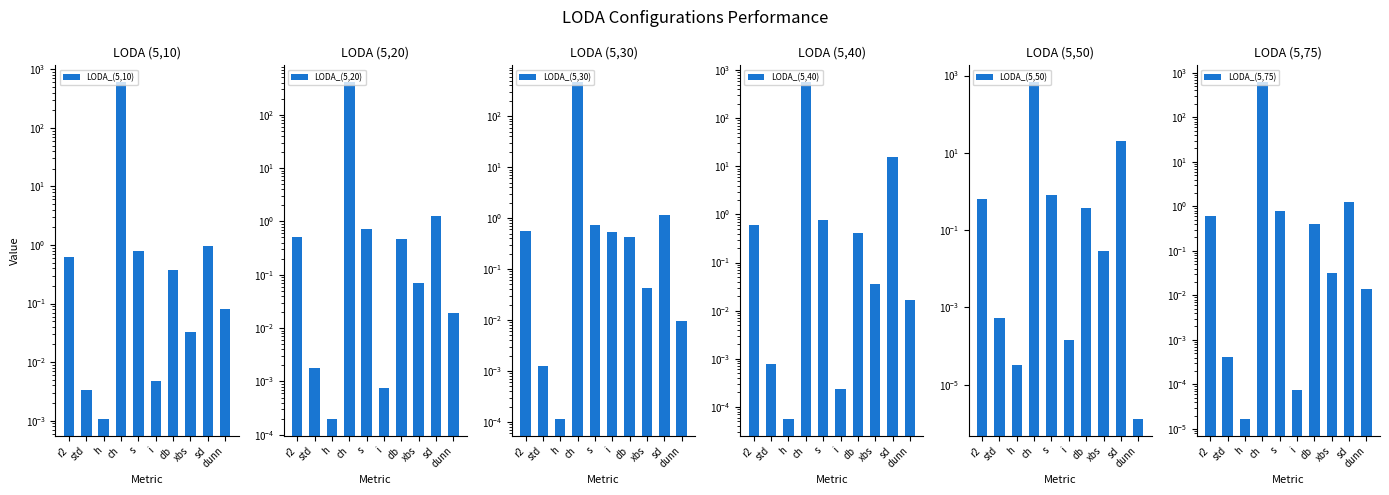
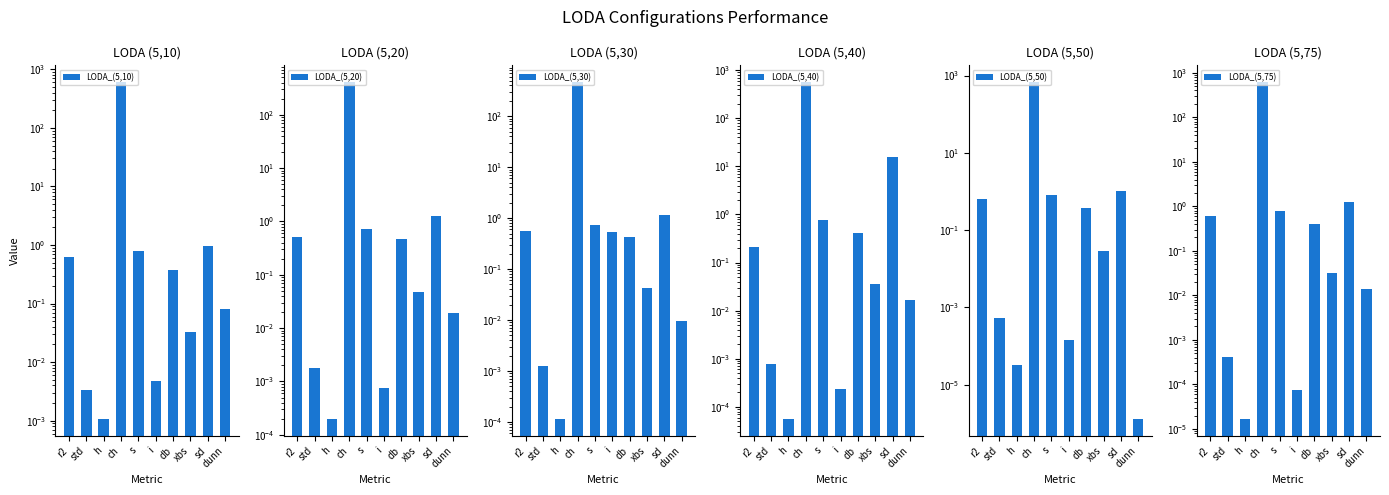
  {
    "LODA (5,10)": {
      "r2": 0.6,
      "std": 0.003,
      "h": 0.0011,
      "s": 0.8,
      "i": 0.005,
      "db": 0.4,
      "xbs": 0.03,
      "sd": 1.0,
      "dunn": 0.08
    },
    "LODA (5,20)": {
      "r2": 0.5,
      "std": 0.0018,
      "h": 0.00020,
      "s": 0.7,
      "i": 0.0008,
      "db": 0.5,
-     "xbs": 0.07,
+     "xbs": 0.05,
      "sd": 1.2,
      "dunn": 0.02
    },
    "LODA (5,30)": {
      "r2": 0.6,
      "std": 0.0013,
      "h": 0.00012,
      "s": 0.7,
      "i": 0.5,
      "db": 0.4,
      "xbs": 0.04,
      "sd": 1.1,
      "dunn": 0.010
    },
    "LODA (5,40)": {
-     "r2": 0.6,
+     "r2": 0.2,
      "std": 0.0008,
      "h": 0.00006,
      "s": 0.8,
      "i": 0.0002,
      "db": 0.4,
      "xbs": 0.04,
      "sd": 16,
      "dunn": 0.017
    },
    "LODA (5,50)": {
      "r2": 0.6,
      "std": 0.0005,
      "h": 0.00003,
      "s": 0.8,
      "i": 0.00015,
      "db": 0.4,
      "xbs": 0.03,
-     "sd": 20,
+     "sd": 1.0,
      "dunn": 0.0000013
    },
    "LODA (5,75)": {
      "r2": 0.6,
      "std": 0.0004,
      "h": 0.000017,
      "s": 0.8,
      "i": 0.00007,
      "db": 0.4,
      "xbs": 0.03,
      "sd": 1.2,
      "dunn": 0.014
    }
  }
